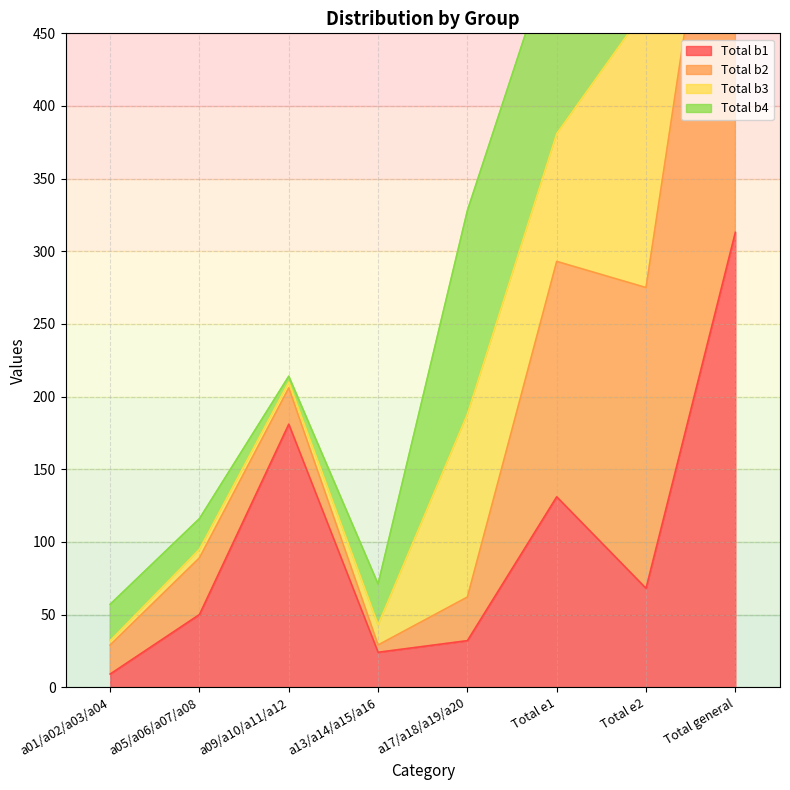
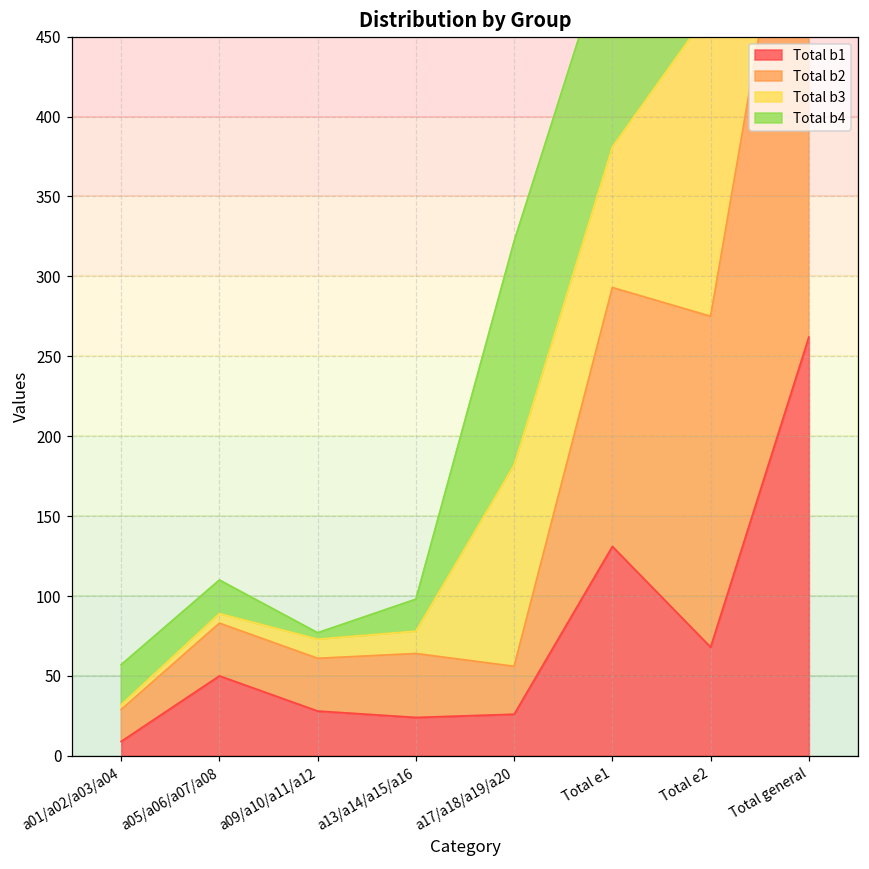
  {
    "Total b1": {
      "a01/a02/a03/a04": 9,
      "a05/a06/a07/a08": 50,
-     "a09/a10/a11/a12": 181,
+     "a09/a10/a11/a12": 28,
      "a13/a14/a15/a16": 24,
-     "a17/a18/a19/a20": 32,
+     "a17/a18/a19/a20": 26,
      "Total e1": 131,
      "Total e2": 68,
-     "Total general": 313
+     "Total general": 262
    },
    "Total b2": {
      "a01/a02/a03/a04": 20,
-     "a05/a06/a07/a08": 39,
-     "a09/a10/a11/a12": 25,
-     "a13/a14/a15/a16": 5,
+     "a05/a06/a07/a08": 33,
+     "a09/a10/a11/a12": 33,
+     "a13/a14/a15/a16": 40,
      "a17/a18/a19/a20": 30,
      "Total e1": 162,
      "Total e2": 207
    },
    "Total b3": {
      "a01/a02/a03/a04": 3,
      "a05/a06/a07/a08": 6,
-     "a09/a10/a11/a12": 4,
+     "a09/a10/a11/a12": 12,
      "a13/a14/a15/a16": 14,
      "a17/a18/a19/a20": 126,
      "Total e1": 88
    },
    "Total b4": {
      "a01/a02/a03/a04": 25,
      "a05/a06/a07/a08": 21,
      "a09/a10/a11/a12": 4,
-     "a13/a14/a15/a16": 28,
+     "a13/a14/a15/a16": 20,
      "a17/a18/a19/a20": 140
    }
  }
